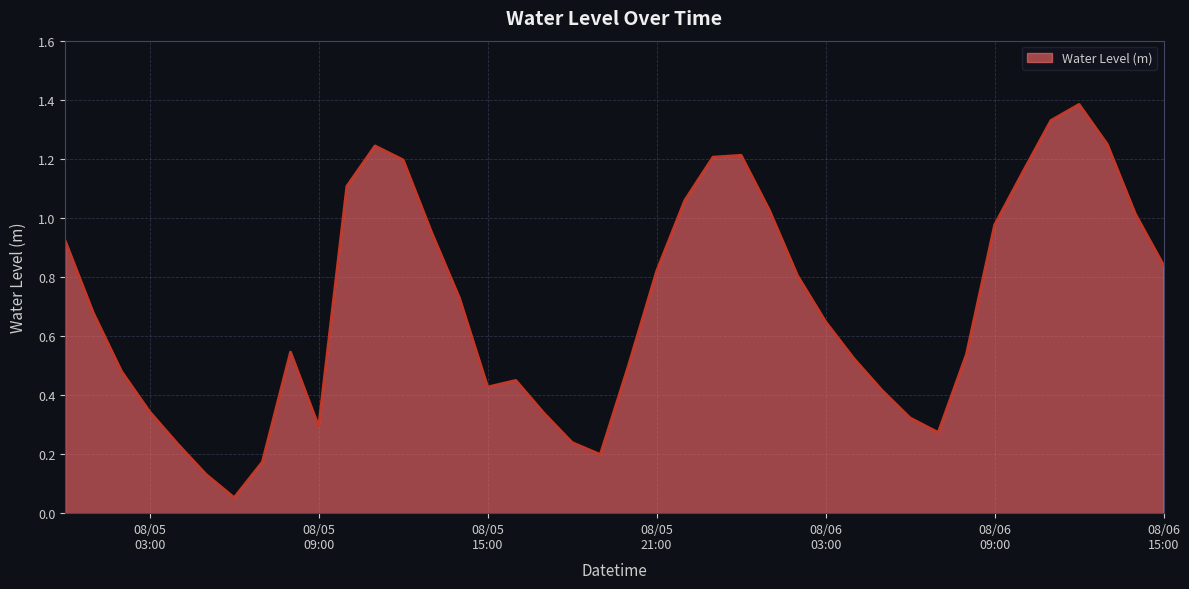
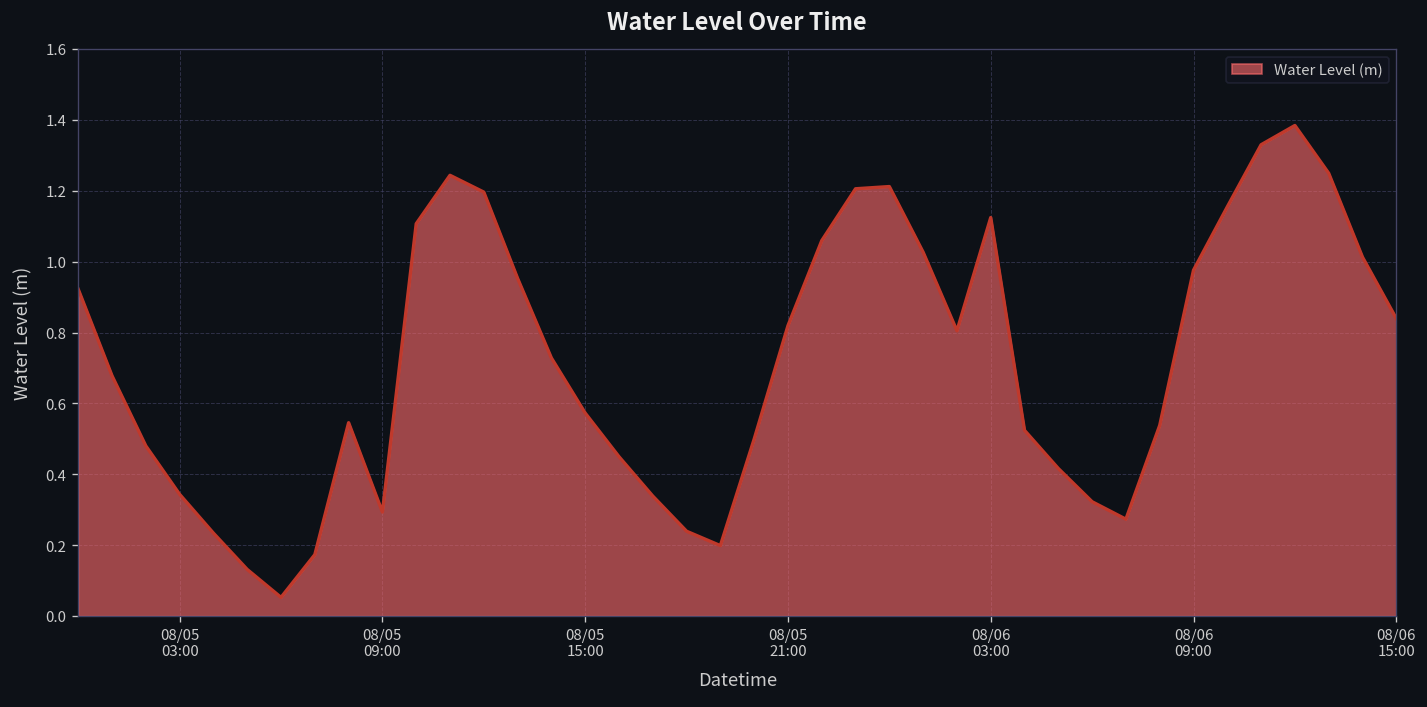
  {
    "08/05 03:00": 0.34,
    "08/05 09:00": 0.29,
-   "08/05 15:00": 0.43,
+   "08/05 15:00": 0.57,
    "08/05 21:00": 0.82,
-   "08/06 03:00": 0.65,
+   "08/06 03:00": 1.12,
    "08/06 09:00": 0.98,
    "08/06 15:00": 0.84
  }
